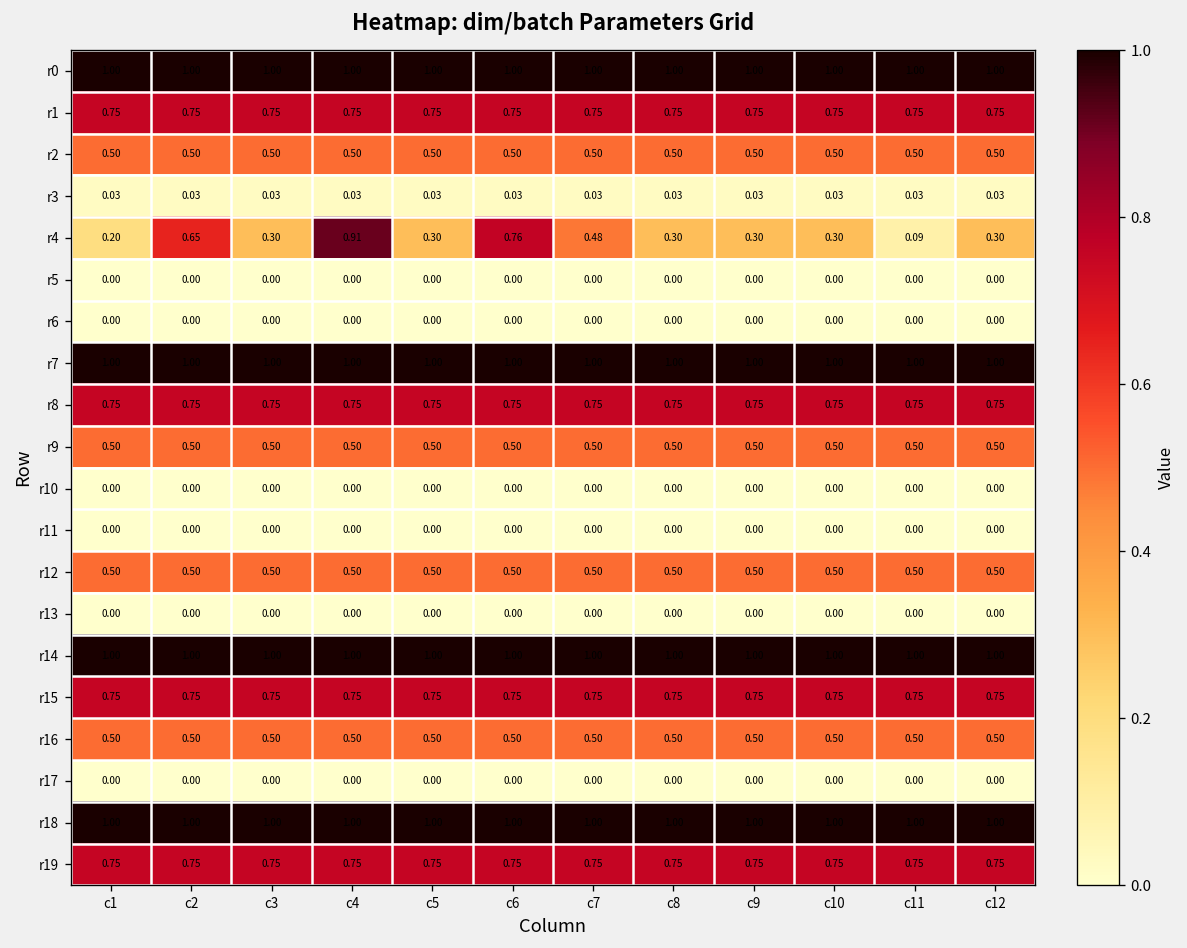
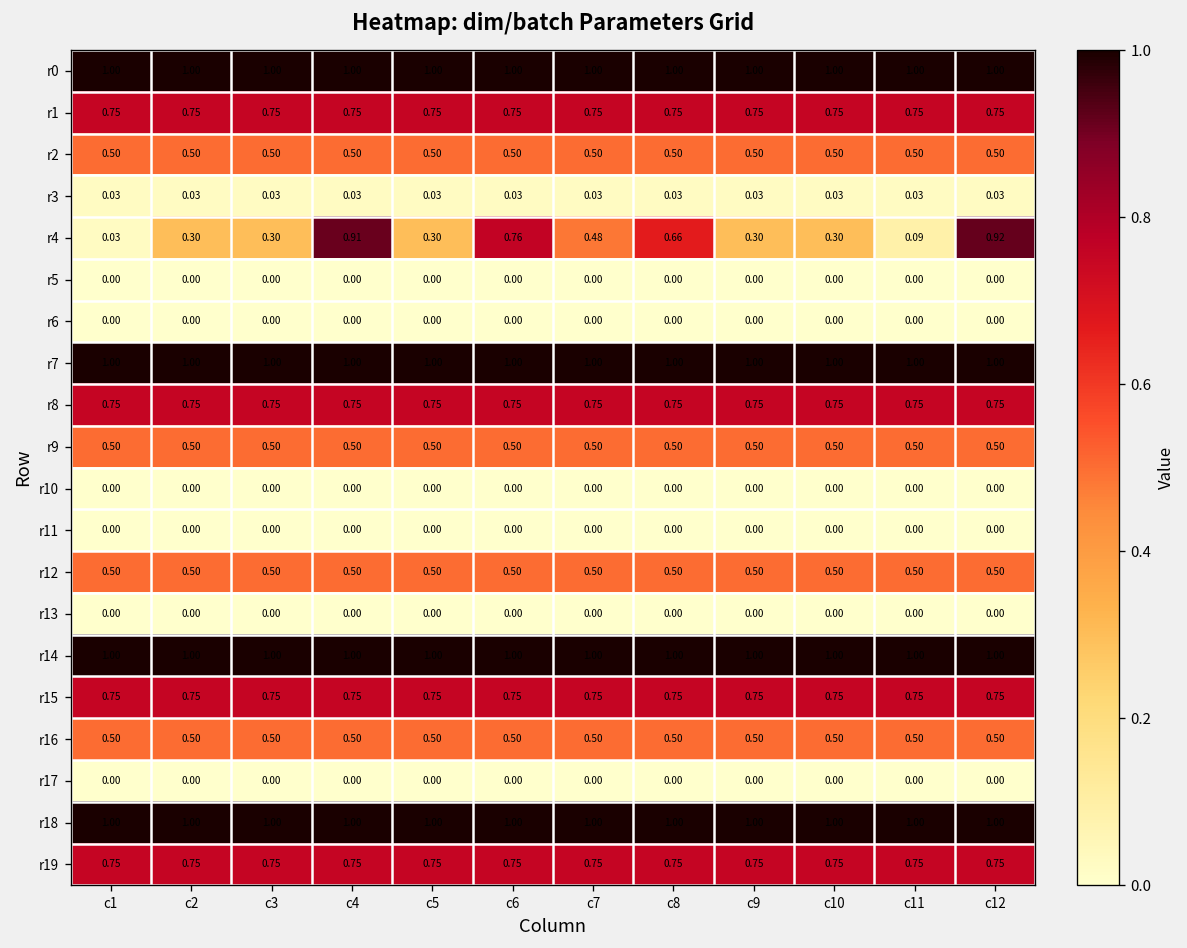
  {
    "r1": {
      "c1": 0.75,
      "c2": 0.75,
      "c3": 0.75,
      "c4": 0.75,
      "c5": 0.75,
      "c6": 0.75,
      "c7": 0.75,
      "c8": 0.75,
      "c9": 0.75,
      "c10": 0.75,
      "c11": 0.75,
      "c12": 0.75
    },
    "r2": {
      "c1": 0.50,
      "c2": 0.50,
      "c3": 0.50,
      "c4": 0.50,
      "c5": 0.50,
      "c6": 0.50,
      "c7": 0.50,
      "c8": 0.50,
      "c9": 0.50,
      "c10": 0.50,
      "c11": 0.50,
      "c12": 0.50
    },
    "r3": {
      "c1": 0.03,
      "c2": 0.03,
      "c3": 0.03,
      "c4": 0.03,
      "c5": 0.03,
      "c6": 0.03,
      "c7": 0.03,
      "c8": 0.03,
      "c9": 0.03,
      "c10": 0.03,
      "c11": 0.03,
      "c12": 0.03
    },
    "r4": {
-     "c1": 0.20,
-     "c2": 0.65,
+     "c1": 0.03,
+     "c2": 0.30,
      "c3": 0.30,
      "c4": 0.91,
      "c5": 0.30,
      "c6": 0.76,
      "c7": 0.48,
-     "c8": 0.30,
+     "c8": 0.66,
      "c9": 0.30,
      "c10": 0.30,
      "c11": 0.09,
-     "c12": 0.30
+     "c12": 0.92
    },
    "r5": {
      "c1": 0.00,
      "c2": 0.00,
      "c3": 0.00,
      "c4": 0.00,
      "c5": 0.00,
      "c6": 0.00,
      "c7": 0.00,
      "c8": 0.00,
      "c9": 0.00,
      "c10": 0.00,
      "c11": 0.00,
      "c12": 0.00
    },
    "r6": {
      "c1": 0.00,
      "c2": 0.00,
      "c3": 0.00,
      "c4": 0.00,
      "c5": 0.00,
      "c6": 0.00,
      "c7": 0.00,
      "c8": 0.00,
      "c9": 0.00,
      "c10": 0.00,
      "c11": 0.00,
      "c12": 0.00
    },
    "r8": {
      "c1": 0.75,
      "c2": 0.75,
      "c3": 0.75,
      "c4": 0.75,
      "c5": 0.75,
      "c6": 0.75,
      "c7": 0.75,
      "c8": 0.75,
      "c9": 0.75,
      "c10": 0.75,
      "c11": 0.75,
      "c12": 0.75
    },
    "r9": {
      "c1": 0.50,
      "c2": 0.50,
      "c3": 0.50,
      "c4": 0.50,
      "c5": 0.50,
      "c6": 0.50,
      "c7": 0.50,
      "c8": 0.50,
      "c9": 0.50,
      "c10": 0.50,
      "c11": 0.50,
      "c12": 0.50
    },
    "r10": {
      "c1": 0.00,
      "c2": 0.00,
      "c3": 0.00,
      "c4": 0.00,
      "c5": 0.00,
      "c6": 0.00,
      "c7": 0.00,
      "c8": 0.00,
      "c9": 0.00,
      "c10": 0.00,
      "c11": 0.00,
      "c12": 0.00
    },
    "r11": {
      "c1": 0.00,
      "c2": 0.00,
      "c3": 0.00,
      "c4": 0.00,
      "c5": 0.00,
      "c6": 0.00,
      "c7": 0.00,
      "c8": 0.00,
      "c9": 0.00,
      "c10": 0.00,
      "c11": 0.00,
      "c12": 0.00
    },
    "r12": {
      "c1": 0.50,
      "c2": 0.50,
      "c3": 0.50,
      "c4": 0.50,
      "c5": 0.50,
      "c6": 0.50,
      "c7": 0.50,
      "c8": 0.50,
      "c9": 0.50,
      "c10": 0.50,
      "c11": 0.50,
      "c12": 0.50
    },
    "r13": {
      "c1": 0.00,
      "c2": 0.00,
      "c3": 0.00,
      "c4": 0.00,
      "c5": 0.00,
      "c6": 0.00,
      "c7": 0.00,
      "c8": 0.00,
      "c9": 0.00,
      "c10": 0.00,
      "c11": 0.00,
      "c12": 0.00
    },
    "r15": {
      "c1": 0.75,
      "c2": 0.75,
      "c3": 0.75,
      "c4": 0.75,
      "c5": 0.75,
      "c6": 0.75,
      "c7": 0.75,
      "c8": 0.75,
      "c9": 0.75,
      "c10": 0.75,
      "c11": 0.75,
      "c12": 0.75
    },
    "r16": {
      "c1": 0.50,
      "c2": 0.50,
      "c3": 0.50,
      "c4": 0.50,
      "c5": 0.50,
      "c6": 0.50,
      "c7": 0.50,
      "c8": 0.50,
      "c9": 0.50,
      "c10": 0.50,
      "c11": 0.50,
      "c12": 0.50
    },
    "r17": {
      "c1": 0.00,
      "c2": 0.00,
      "c3": 0.00,
      "c4": 0.00,
      "c5": 0.00,
      "c6": 0.00,
      "c7": 0.00,
      "c8": 0.00,
      "c9": 0.00,
      "c10": 0.00,
      "c11": 0.00,
      "c12": 0.00
    },
    "r19": {
      "c1": 0.75,
      "c2": 0.75,
      "c3": 0.75,
      "c4": 0.75,
      "c5": 0.75,
      "c6": 0.75,
      "c7": 0.75,
      "c8": 0.75,
      "c9": 0.75,
      "c10": 0.75,
      "c11": 0.75,
      "c12": 0.75
    }
  }
